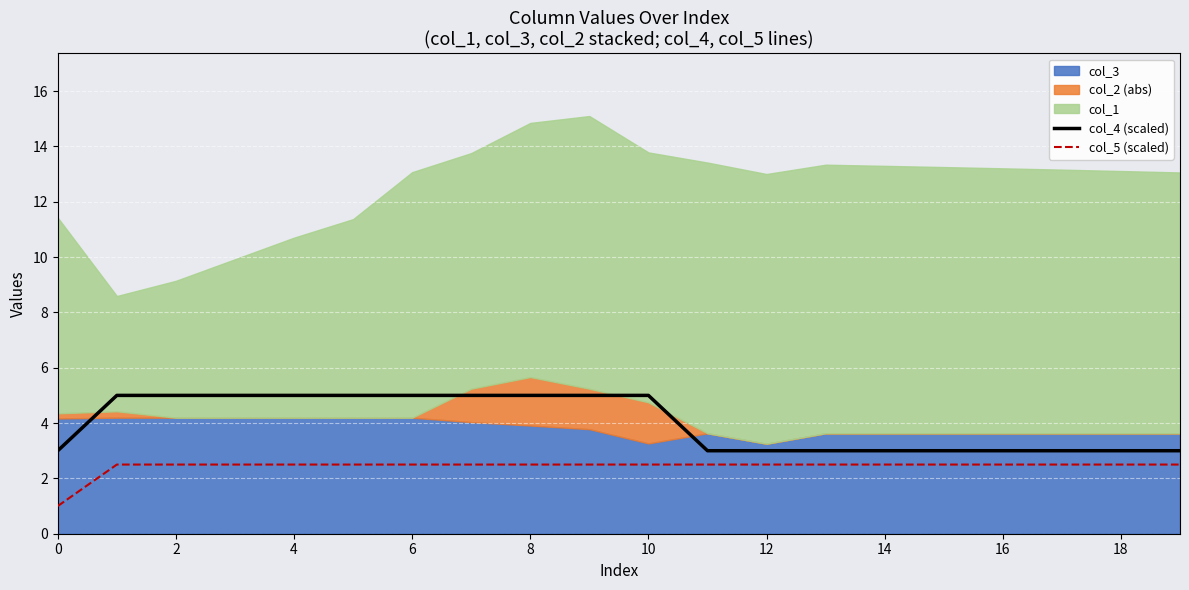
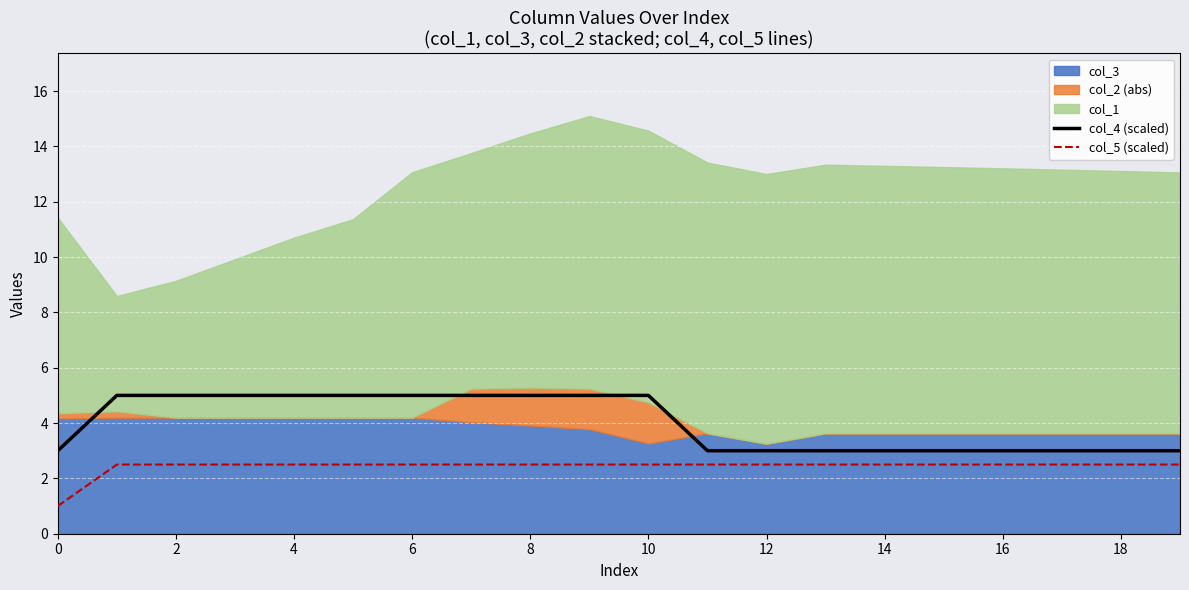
  {
    "col_4 (scaled)": {
      "0": 3.0,
      "2": 5.0,
      "4": 5.0,
      "6": 5.0,
      "8": 5.0,
      "10": 5.0,
      "12": 3.0,
      "14": 3.0,
      "16": 3.0,
      "18": 3.0
    },
    "col_3": {
      "0": 4.2,
      "8": 3.9,
      "10": 3.3
    },
    "col_5 (scaled)": {
      "0": 1.0,
      "2": 2.5,
      "4": 2.5,
      "6": 2.5,
      "8": 2.5,
      "10": 2.5,
      "12": 2.5,
      "14": 2.5,
      "16": 2.5,
      "18": 2.5
    },
    "col_2 (abs)": {
      "0": 0.2,
-     "8": 1.8,
+     "8": 1.4,
      "10": 1.5
    },
    "col_1": {
      "0": 7.1,
      "2": 4.9,
      "4": 6.5,
      "6": 8.9,
      "8": 9.2,
-     "10": 9.0,
+     "10": 9.8,
      "12": 9.7,
      "14": 9.7,
      "16": 9.6,
      "18": 9.5
    }
  }
